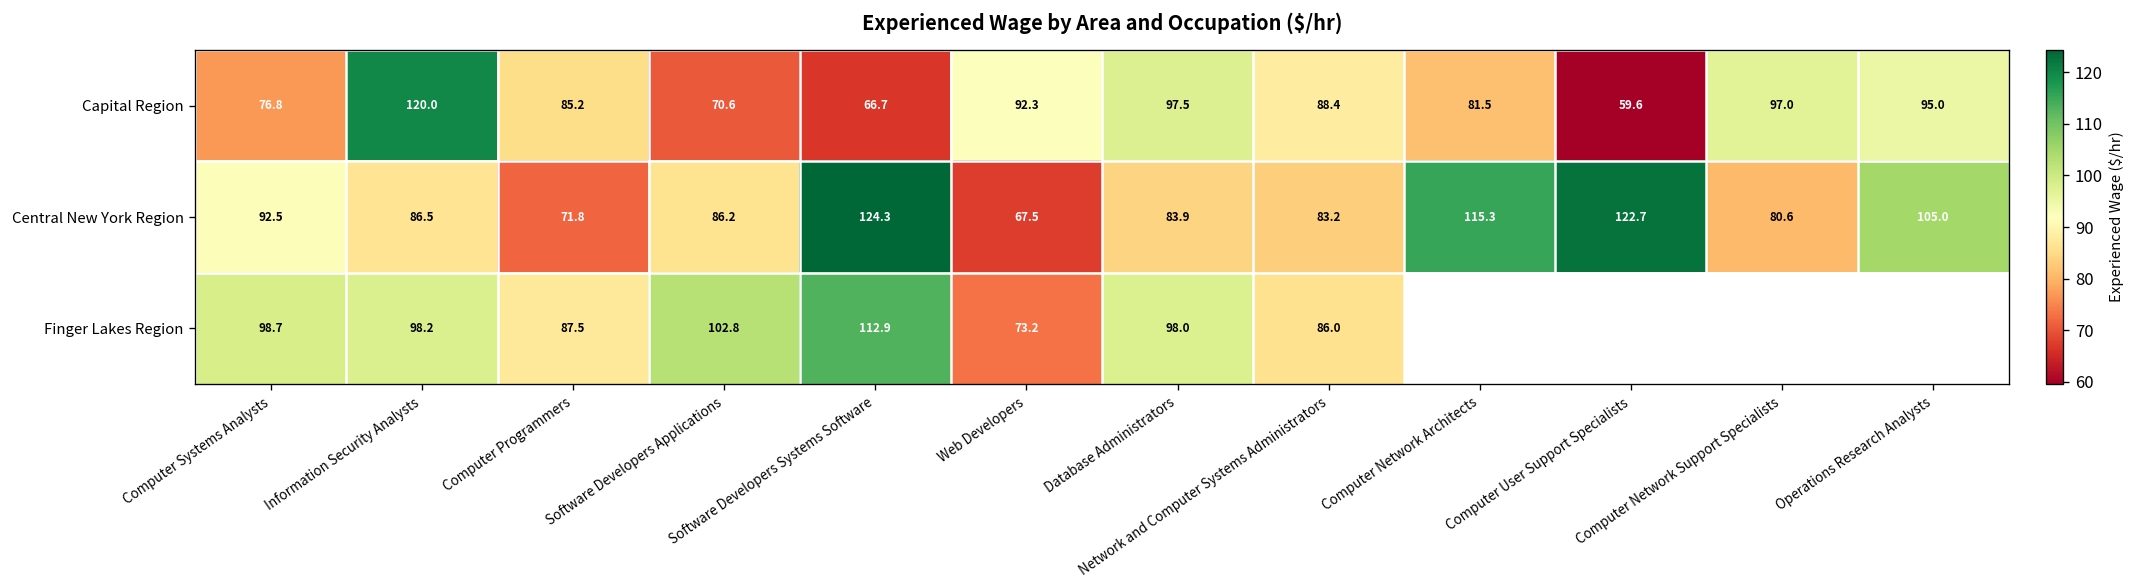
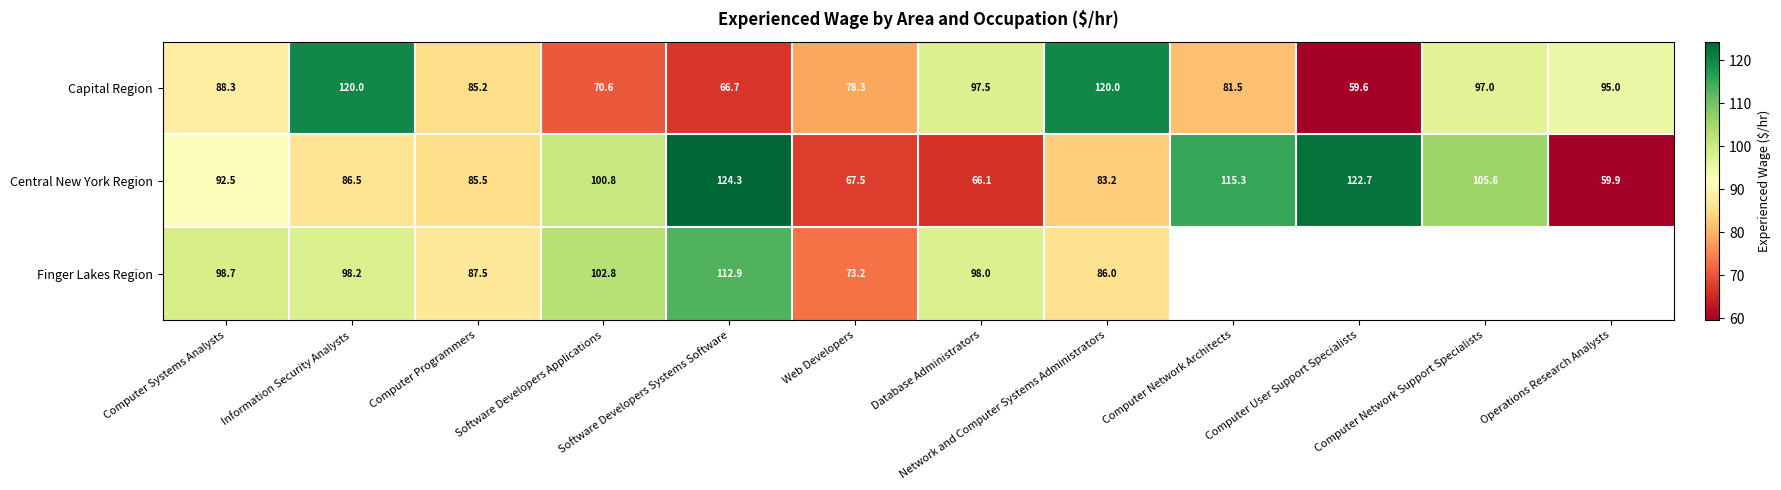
  {
    "Capital Region": {
-     "Computer Systems Analysts": 76.8,
+     "Computer Systems Analysts": 88.3,
      "Information Security Analysts": 120.0,
      "Computer Programmers": 85.2,
      "Software Developers Applications": 70.6,
      "Software Developers Systems Software": 66.7,
-     "Web Developers": 92.3,
+     "Web Developers": 78.3,
      "Database Administrators": 97.5,
-     "Network and Computer Systems Administrators": 88.4,
+     "Network and Computer Systems Administrators": 120.0,
      "Computer Network Architects": 81.5,
      "Computer User Support Specialists": 59.6,
      "Computer Network Support Specialists": 97.0,
      "Operations Research Analysts": 95.0
    },
    "Central New York Region": {
      "Computer Systems Analysts": 92.5,
      "Information Security Analysts": 86.5,
-     "Computer Programmers": 71.8,
-     "Software Developers Applications": 86.2,
+     "Computer Programmers": 85.5,
+     "Software Developers Applications": 100.8,
      "Software Developers Systems Software": 124.3,
      "Web Developers": 67.5,
-     "Database Administrators": 83.9,
+     "Database Administrators": 66.1,
      "Network and Computer Systems Administrators": 83.2,
      "Computer Network Architects": 115.3,
      "Computer User Support Specialists": 122.7,
-     "Computer Network Support Specialists": 80.6,
-     "Operations Research Analysts": 105.0
+     "Computer Network Support Specialists": 105.6,
+     "Operations Research Analysts": 59.9
    },
    "Finger Lakes Region": {
      "Computer Systems Analysts": 98.7,
      "Information Security Analysts": 98.2,
      "Computer Programmers": 87.5,
      "Software Developers Applications": 102.8,
      "Software Developers Systems Software": 112.9,
      "Web Developers": 73.2,
      "Database Administrators": 98.0,
      "Network and Computer Systems Administrators": 86.0
    }
  }
